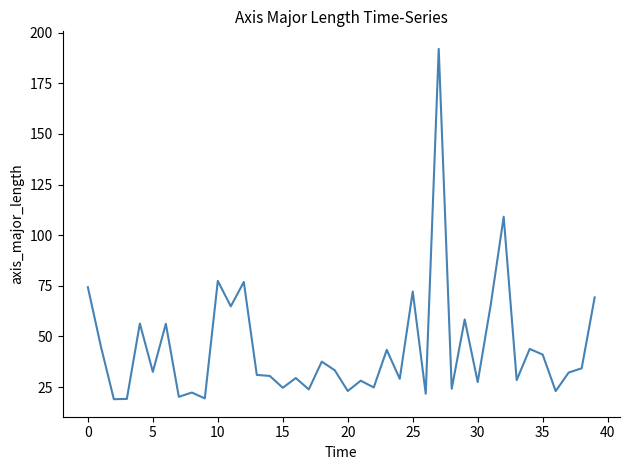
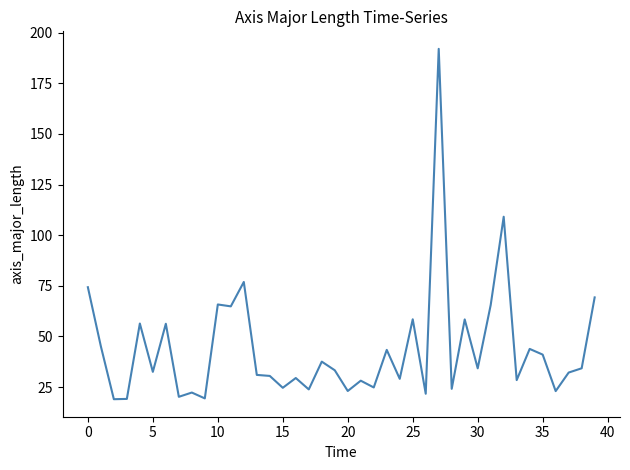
  {
    "0": 74,
    "5": 33,
-   "10": 77,
+   "10": 66,
    "15": 25,
    "20": 23,
-   "25": 72,
-   "30": 27,
+   "25": 58,
+   "30": 34,
    "35": 41
  }
